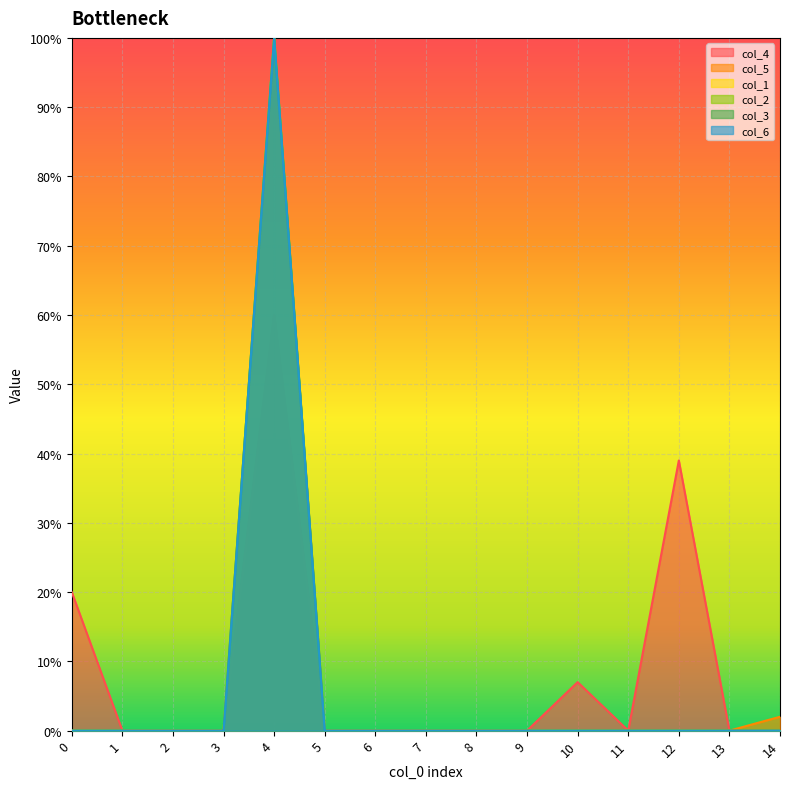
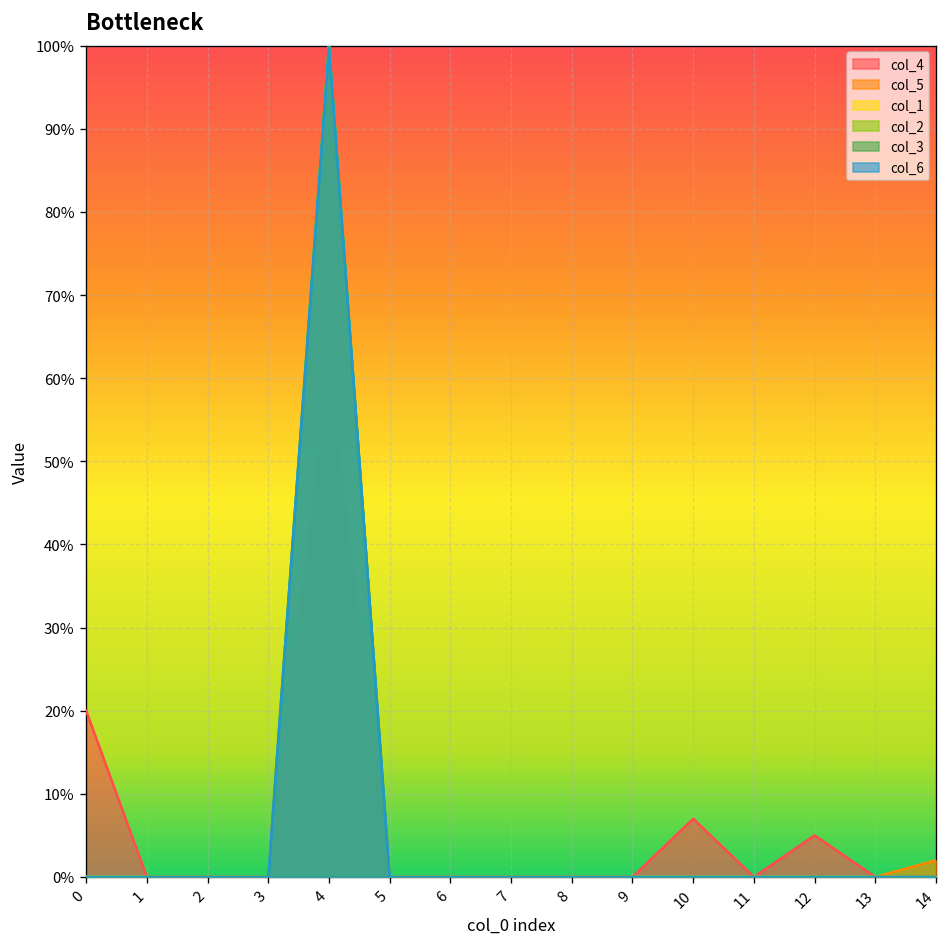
  {
    "col_4": {
      "0": "20%",
      "10": "7%",
-     "12": "39%"
+     "12": "5%"
    },
    "col_5": {
      "14": "2%"
    },
    "col_6": {
      "4": "100%"
    }
  }
